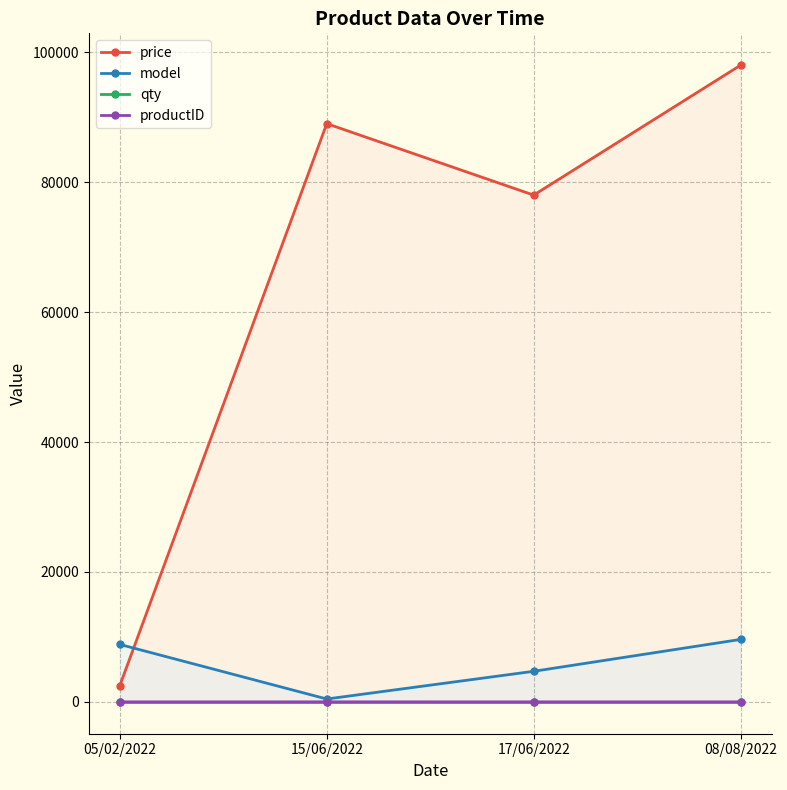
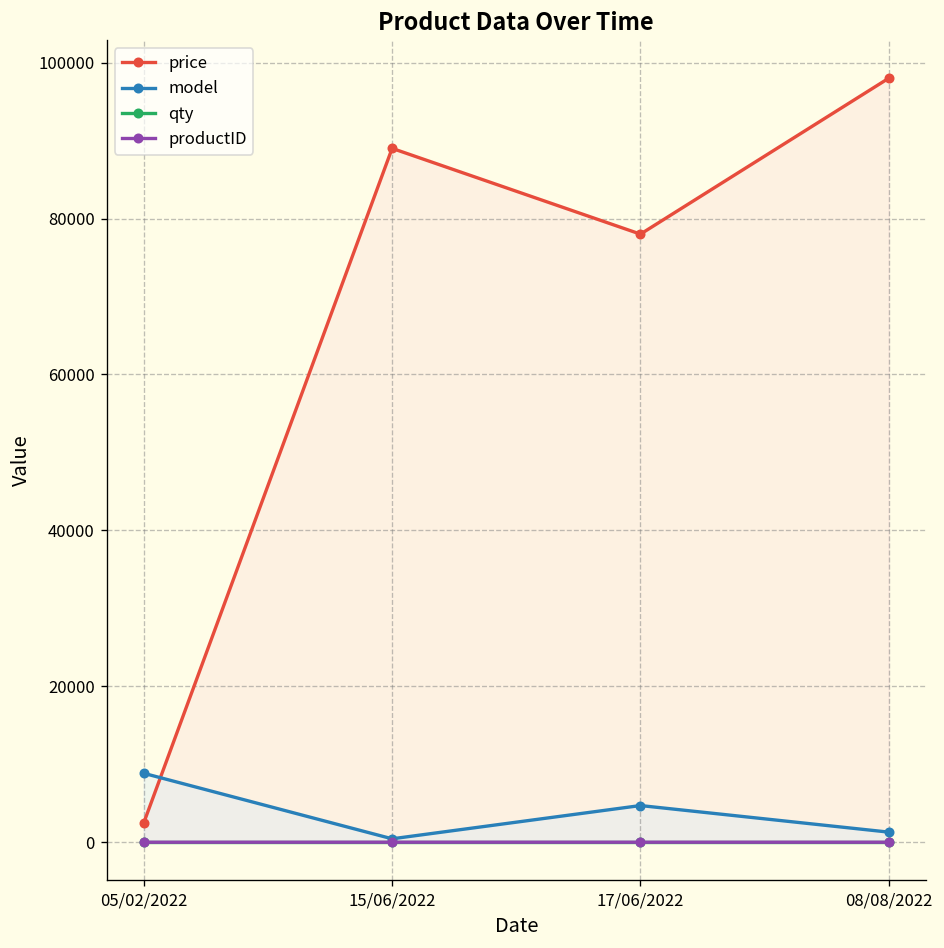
  {
    "price": {
      "05/02/2022": 3000,
      "15/06/2022": 89000,
      "17/06/2022": 78000,
      "08/08/2022": 98000
    },
    "model": {
      "05/02/2022": 9000,
      "15/06/2022": 0,
      "17/06/2022": 5000,
-     "08/08/2022": 10000
+     "08/08/2022": 1000
    },
    "productID": {
      "05/02/2022": 0,
      "15/06/2022": 0,
      "17/06/2022": 0,
      "08/08/2022": 0
    }
  }
